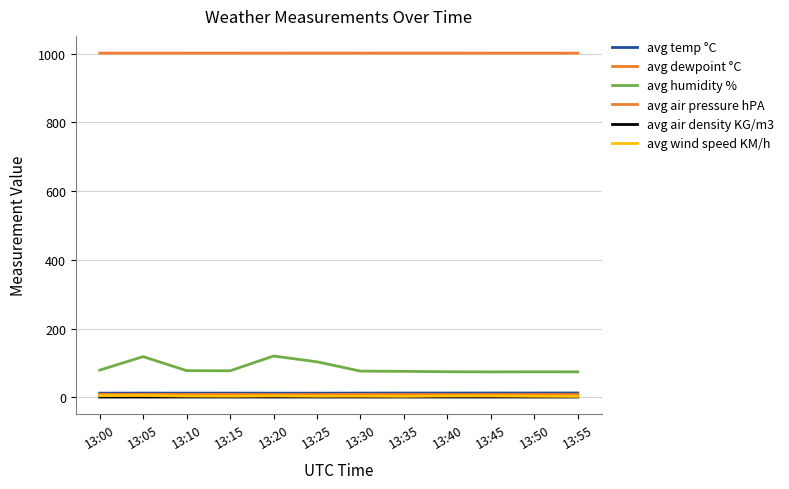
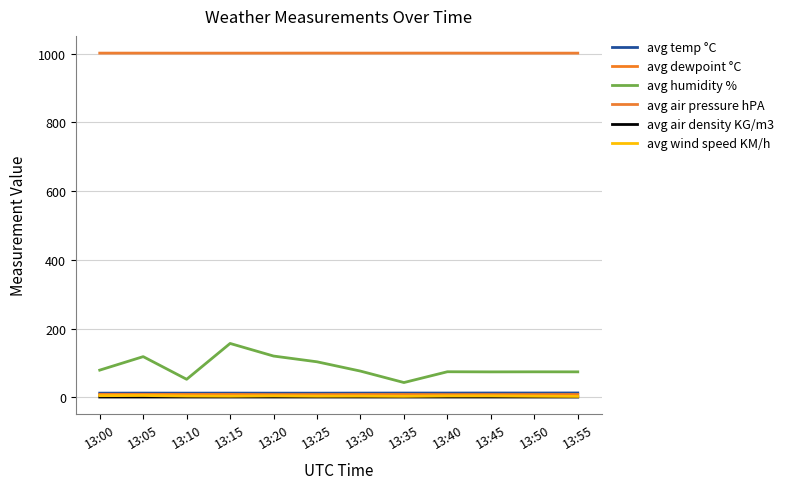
  {
    "avg humidity %": {
      "13:00": 80,
      "13:05": 120,
-     "13:10": 80,
-     "13:15": 80,
+     "13:10": 50,
+     "13:15": 160,
      "13:20": 120,
      "13:25": 100,
      "13:30": 80,
-     "13:35": 80,
+     "13:35": 40,
      "13:40": 70,
      "13:45": 70,
      "13:50": 70,
      "13:55": 70
    }
  }
